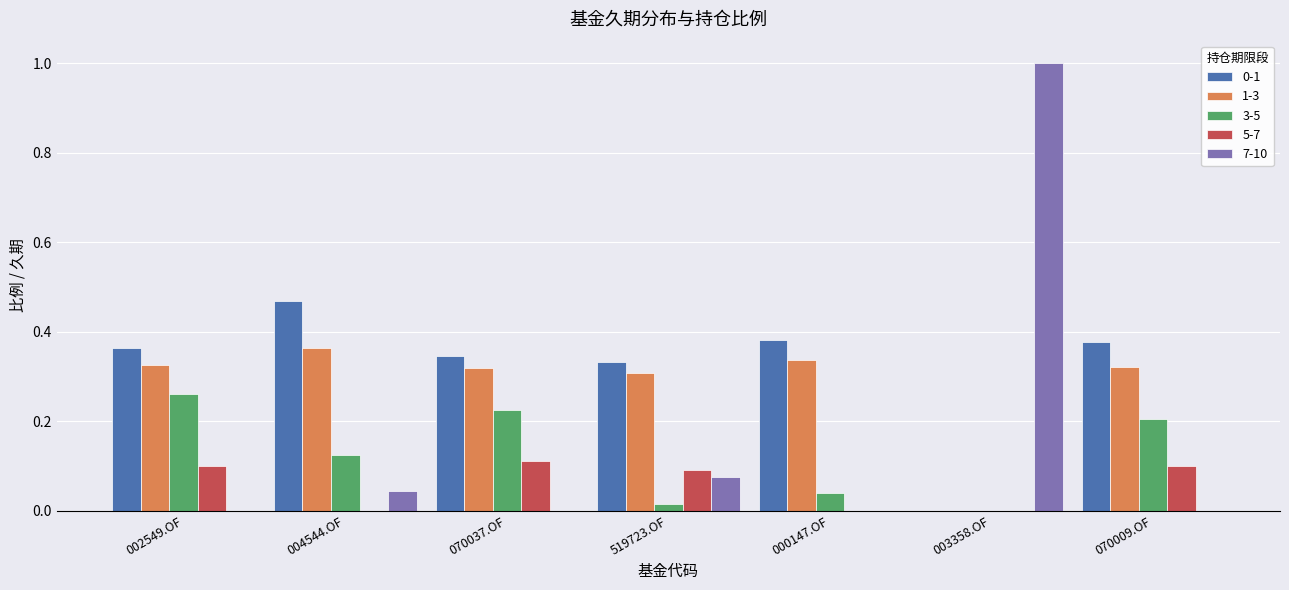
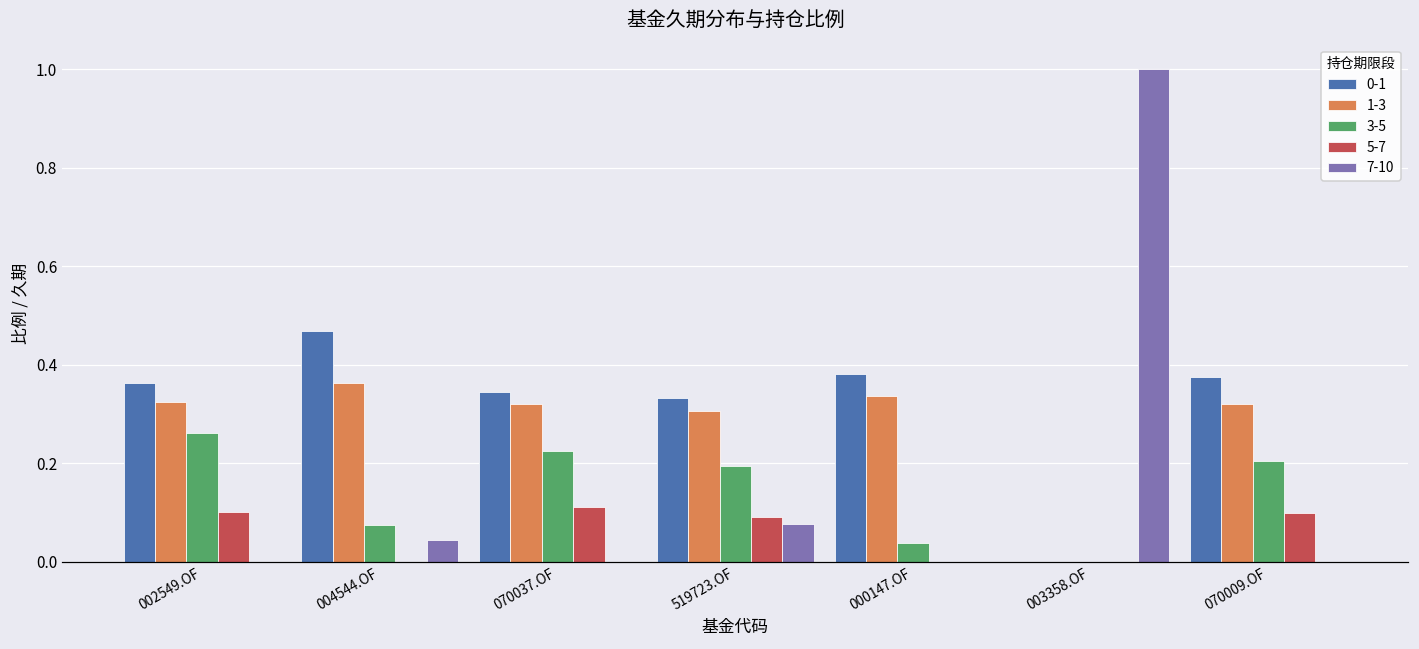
  {
    "3-5": {
      "002549.OF": 0.26,
-     "004544.OF": 0.12,
+     "004544.OF": 0.07,
      "070037.OF": 0.22,
-     "519723.OF": 0.02,
+     "519723.OF": 0.19,
      "000147.OF": 0.04,
      "003358.OF": 0.00,
      "070009.OF": 0.21
    }
  }
